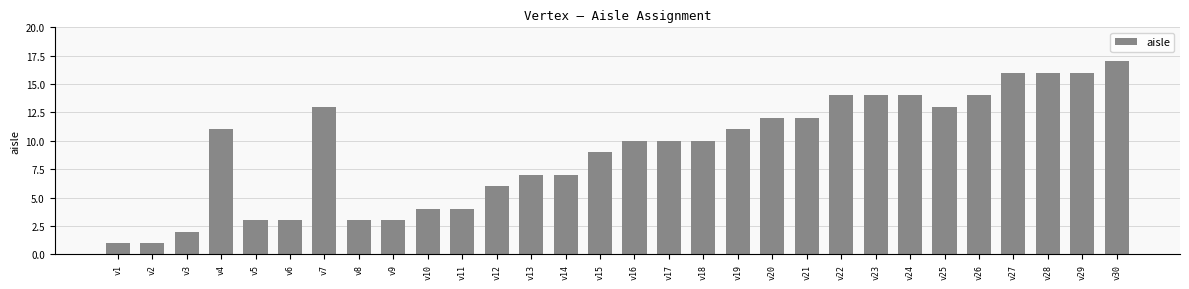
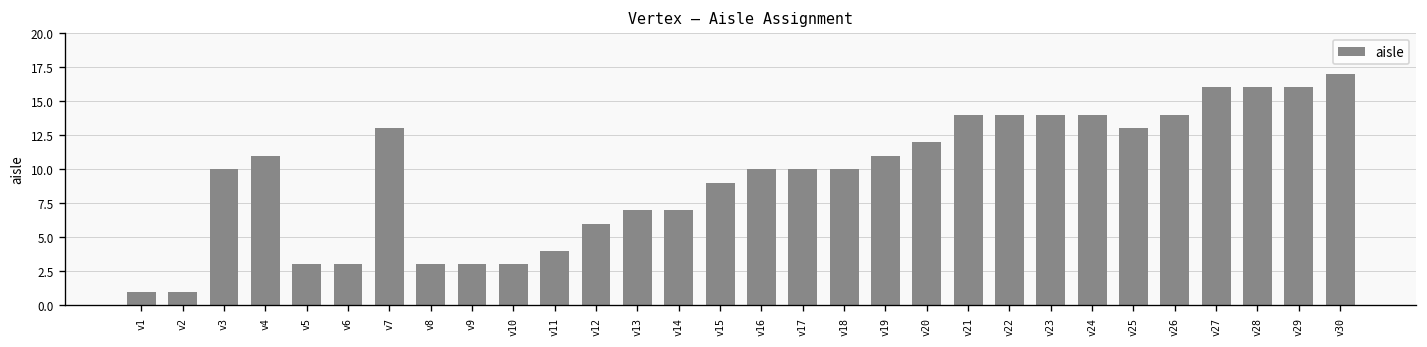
  {
    "v1": 1,
    "v2": 1,
-   "v3": 2,
+   "v3": 10,
    "v4": 11,
    "v5": 3,
    "v6": 3,
    "v7": 13,
    "v8": 3,
    "v9": 3,
-   "v10": 4,
+   "v10": 3,
    "v11": 4,
    "v12": 6,
    "v13": 7,
    "v14": 7,
    "v15": 9,
    "v16": 10,
    "v17": 10,
    "v18": 10,
    "v19": 11,
    "v20": 12,
-   "v21": 12,
+   "v21": 14,
    "v22": 14,
    "v23": 14,
    "v24": 14,
    "v25": 13,
    "v26": 14,
    "v27": 16,
    "v28": 16,
    "v29": 16,
    "v30": 17
  }
